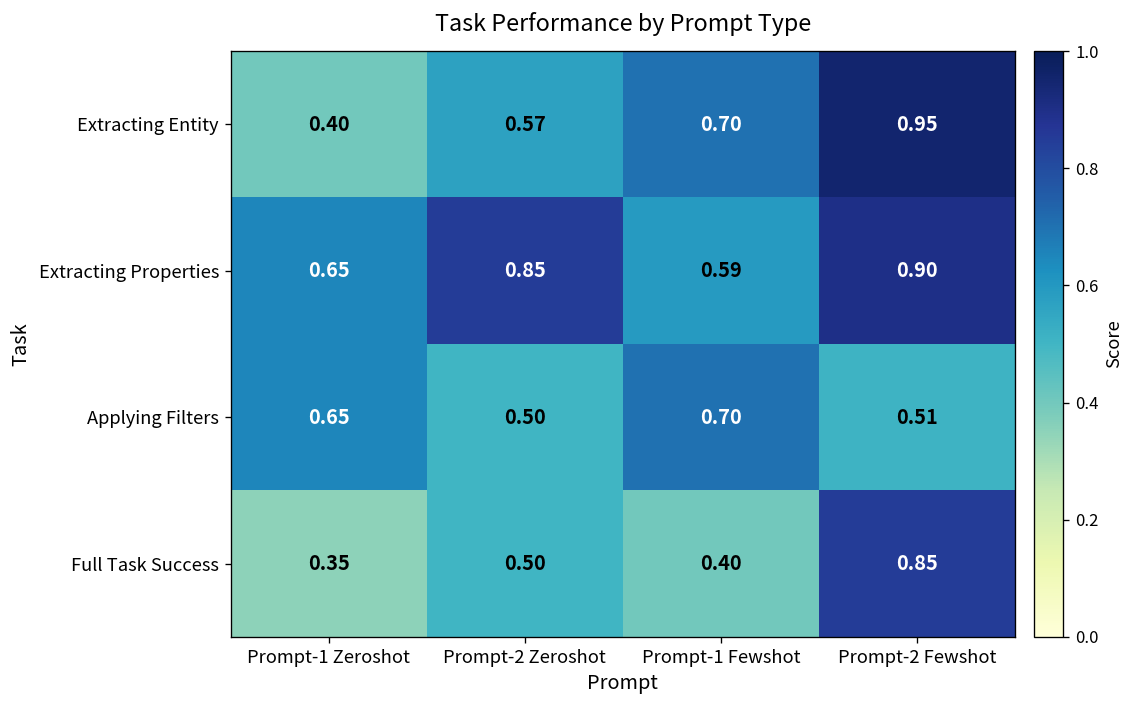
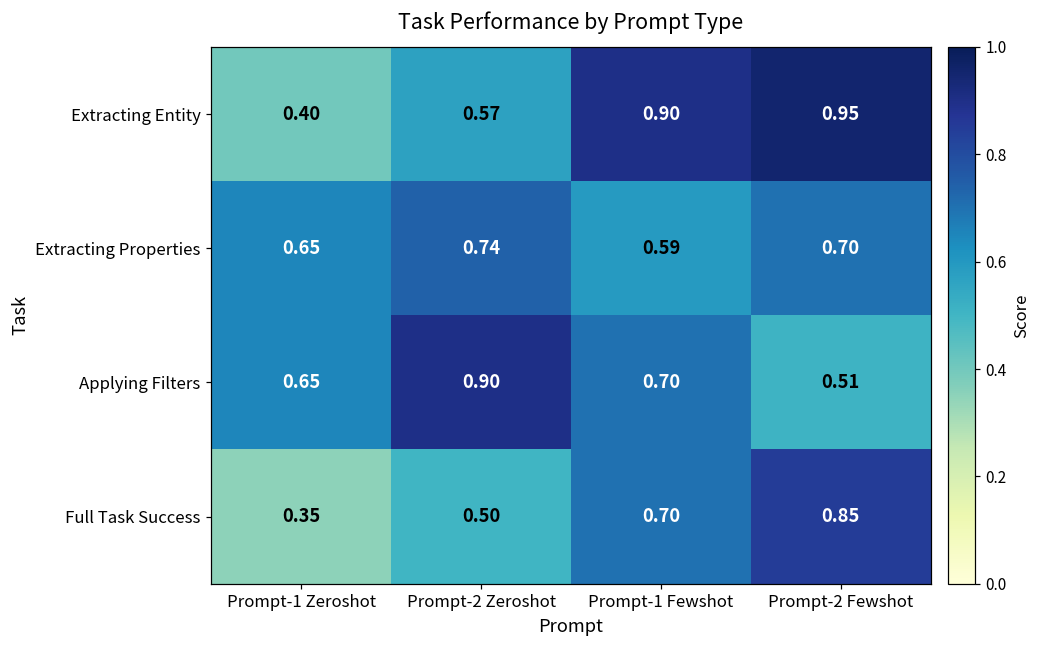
  {
    "Extracting Entity": {
      "Prompt-1 Zeroshot": 0.40,
      "Prompt-2 Zeroshot": 0.57,
-     "Prompt-1 Fewshot": 0.70,
+     "Prompt-1 Fewshot": 0.90,
      "Prompt-2 Fewshot": 0.95
    },
    "Extracting Properties": {
      "Prompt-1 Zeroshot": 0.65,
-     "Prompt-2 Zeroshot": 0.85,
+     "Prompt-2 Zeroshot": 0.74,
      "Prompt-1 Fewshot": 0.59,
-     "Prompt-2 Fewshot": 0.90
+     "Prompt-2 Fewshot": 0.70
    },
    "Applying Filters": {
      "Prompt-1 Zeroshot": 0.65,
-     "Prompt-2 Zeroshot": 0.50,
+     "Prompt-2 Zeroshot": 0.90,
      "Prompt-1 Fewshot": 0.70,
      "Prompt-2 Fewshot": 0.51
    },
    "Full Task Success": {
      "Prompt-1 Zeroshot": 0.35,
      "Prompt-2 Zeroshot": 0.50,
-     "Prompt-1 Fewshot": 0.40,
+     "Prompt-1 Fewshot": 0.70,
      "Prompt-2 Fewshot": 0.85
    }
  }
